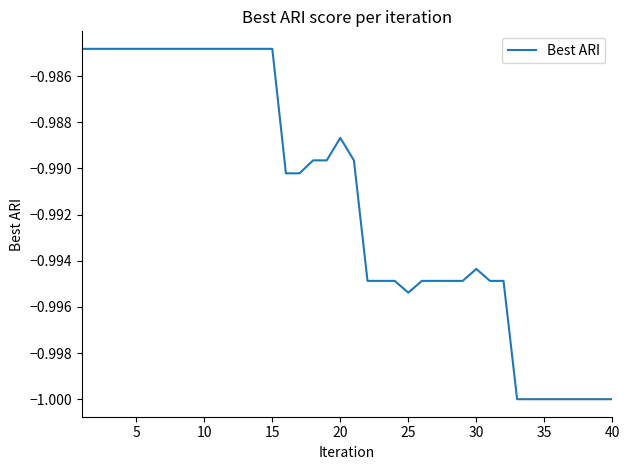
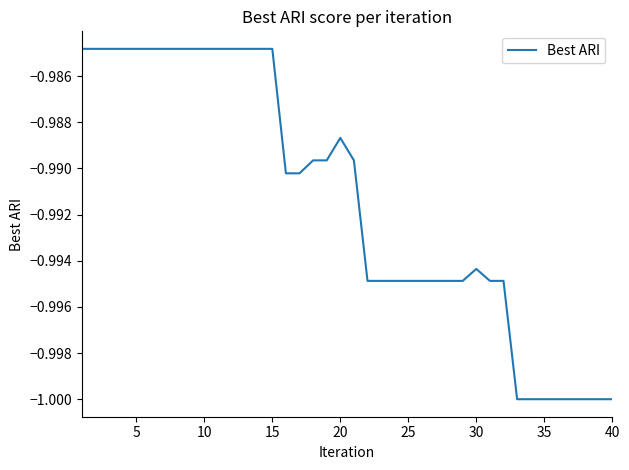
  {
    "5": -0.9848,
    "10": -0.9848,
    "15": -0.9848,
    "20": -0.9887,
-   "25": -0.9954,
+   "25": -0.9949,
    "30": -0.9944,
    "35": -1.0000,
    "40": -1.0000
  }
